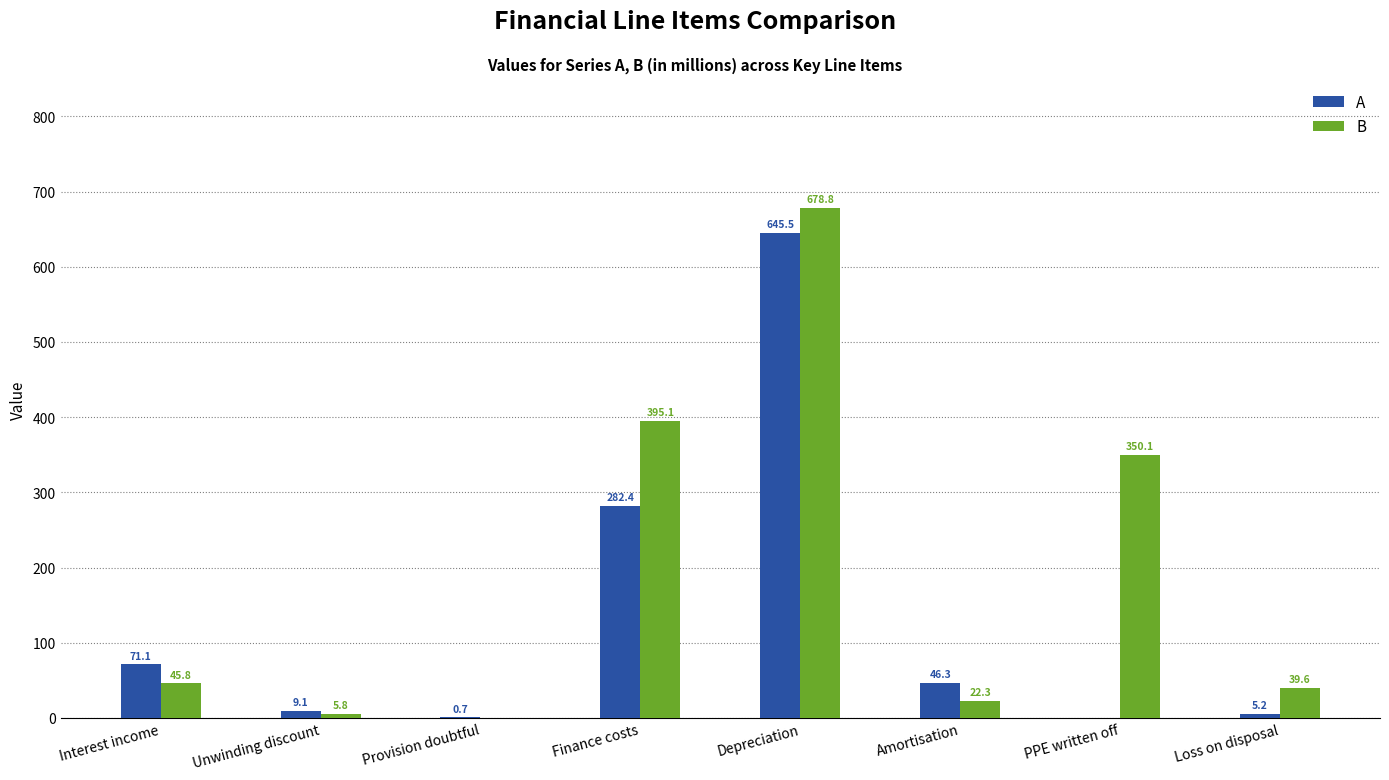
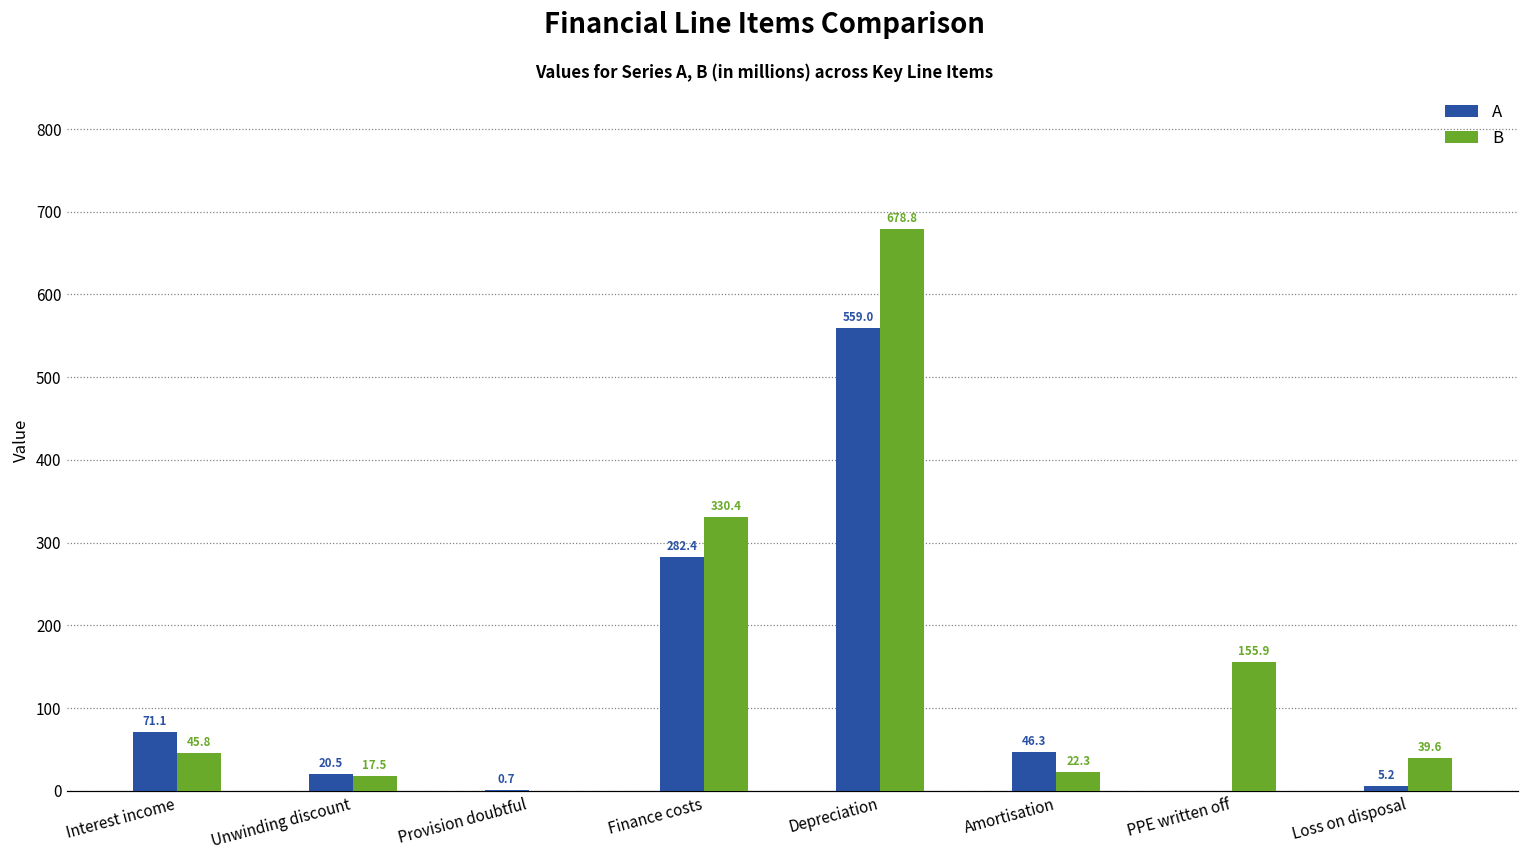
  {
    "A": {
      "Interest income": 71.1,
-     "Unwinding discount": 9.1,
+     "Unwinding discount": 20.5,
      "Provision doubtful": 0.7,
      "Finance costs": 282.4,
-     "Depreciation": 645.5,
+     "Depreciation": 559.0,
      "Amortisation": 46.3,
      "Loss on disposal": 5.2
    },
    "B": {
      "Interest income": 45.8,
-     "Unwinding discount": 5.8,
-     "Finance costs": 395.1,
+     "Unwinding discount": 17.5,
+     "Finance costs": 330.4,
      "Depreciation": 678.8,
      "Amortisation": 22.3,
-     "PPE written off": 350.1,
+     "PPE written off": 155.9,
      "Loss on disposal": 39.6
    }
  }
